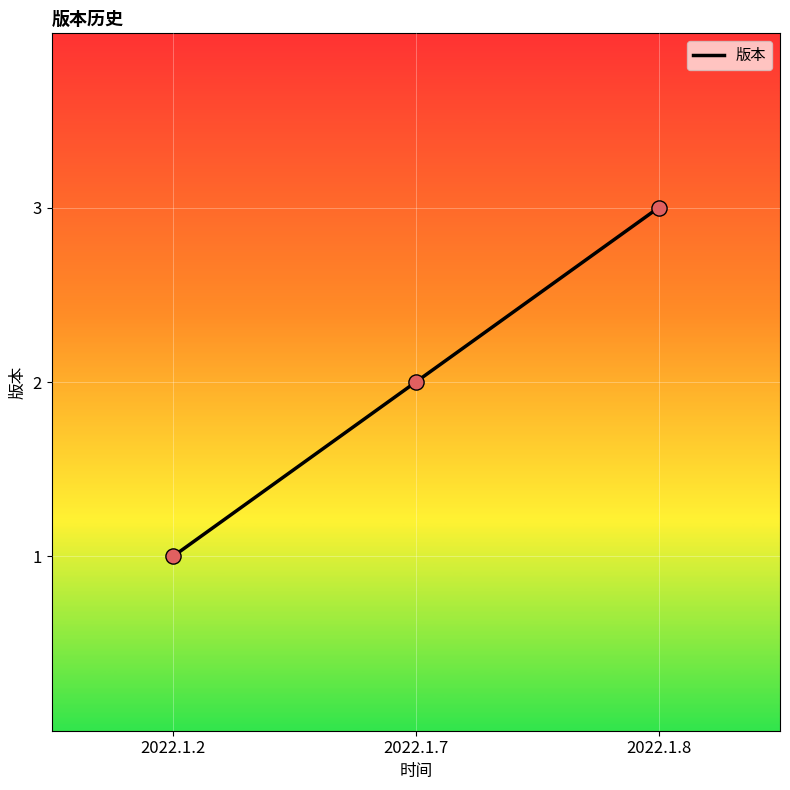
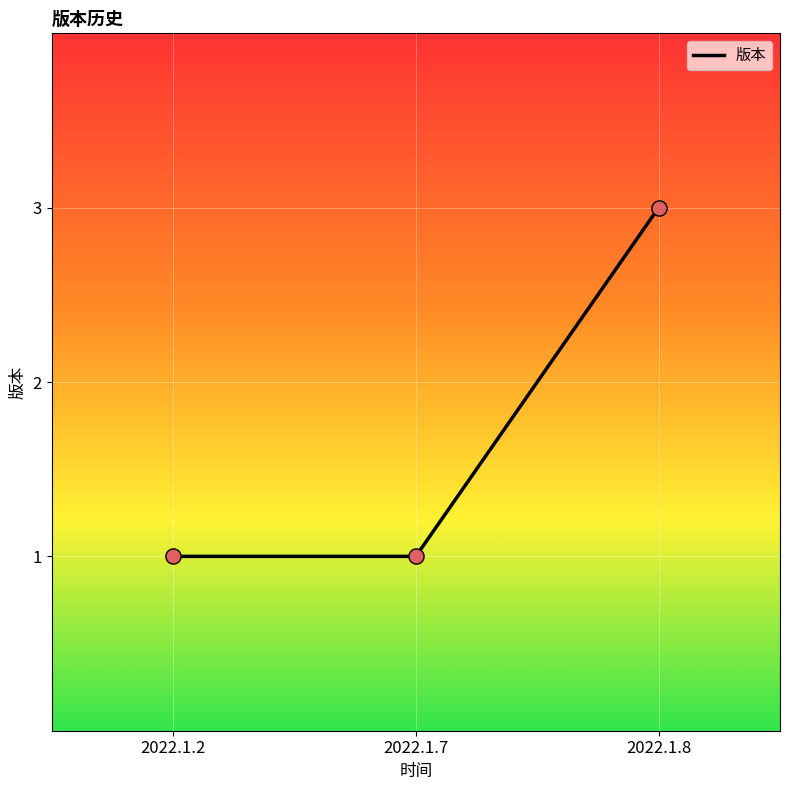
  {
    "2022.1.2": 1,
-   "2022.1.7": 2,
+   "2022.1.7": 1,
    "2022.1.8": 3
  }
